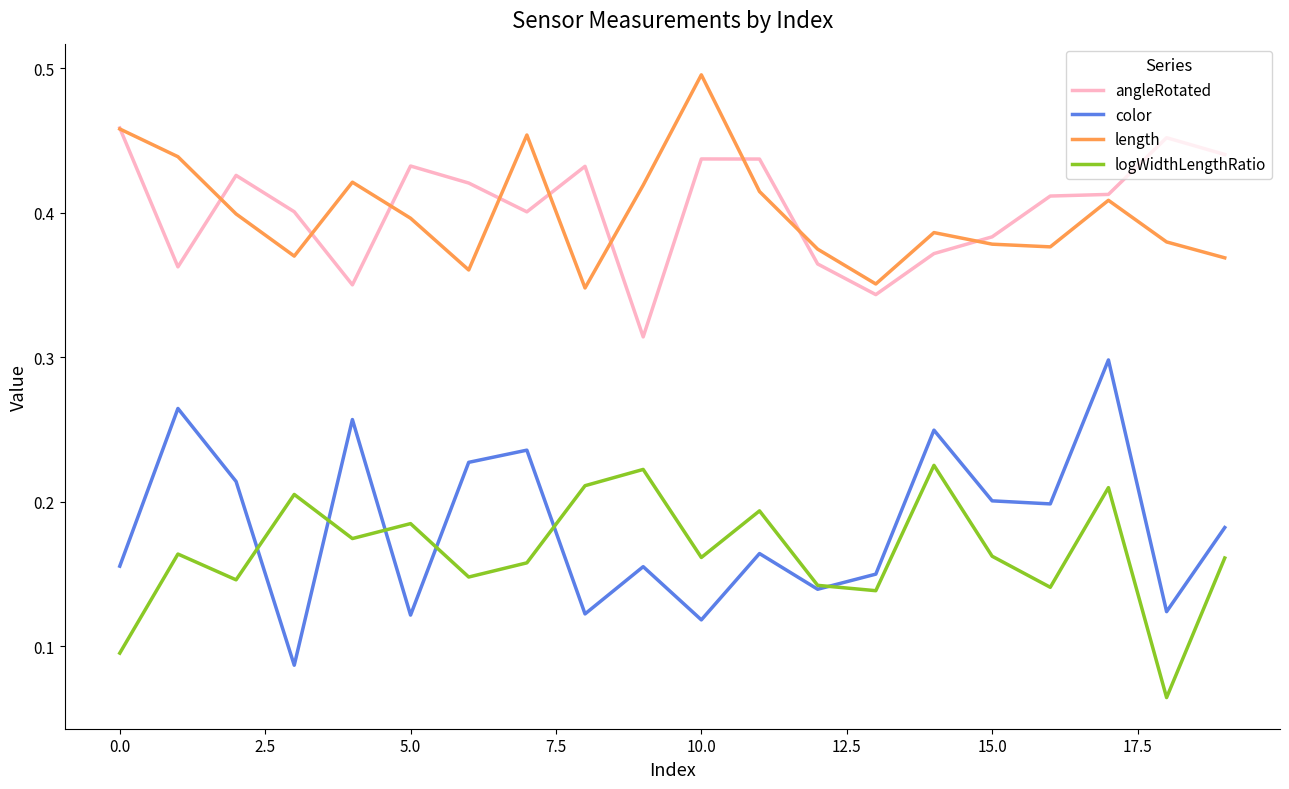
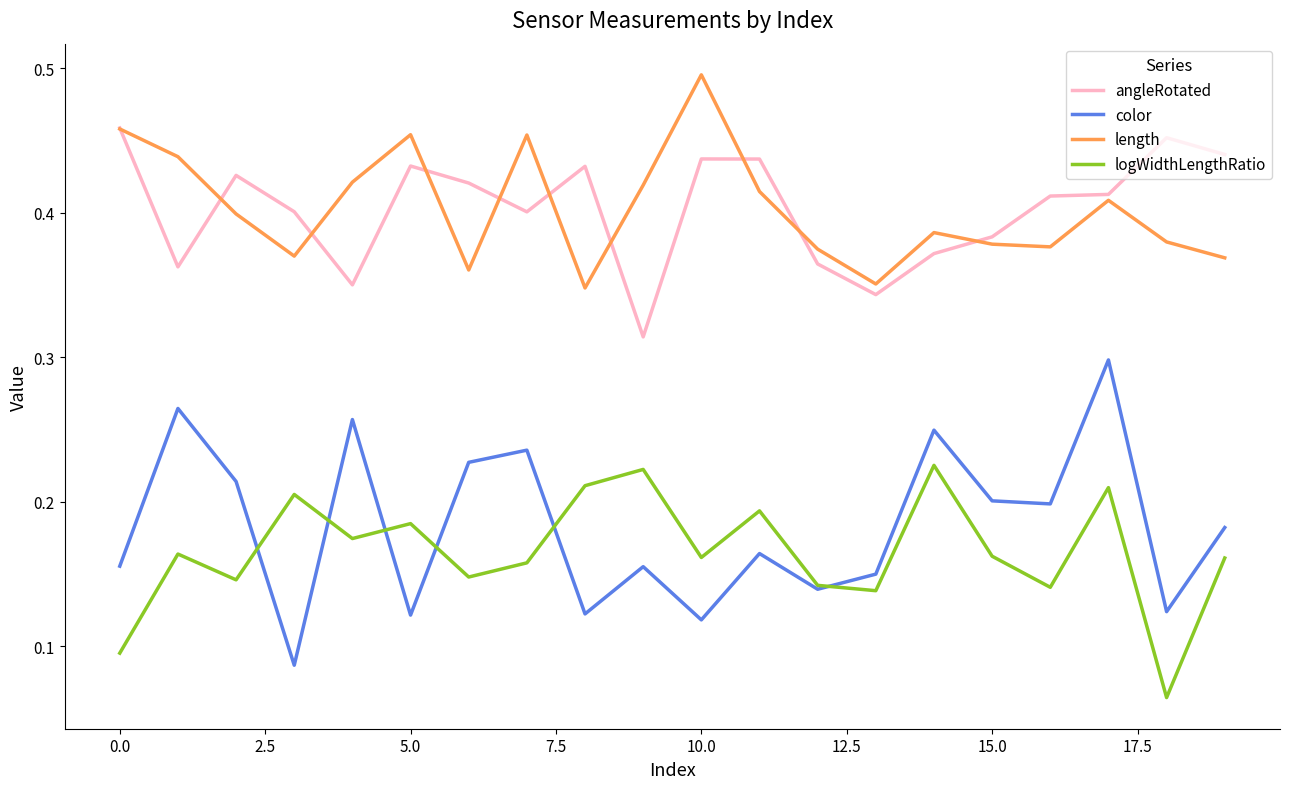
  {
    "angleRotated": {
      "5.0": 0.432,
      "10.0": 0.437,
      "15.0": 0.383
    },
    "color": {
      "0.0": 0.155,
      "5.0": 0.121,
      "10.0": 0.118,
      "15.0": 0.201
    },
    "length": {
-     "5.0": 0.396,
+     "5.0": 0.454,
      "10.0": 0.496,
      "15.0": 0.378
    },
    "logWidthLengthRatio": {
      "0.0": 0.095,
      "5.0": 0.185,
      "10.0": 0.161,
      "15.0": 0.162
    }
  }
